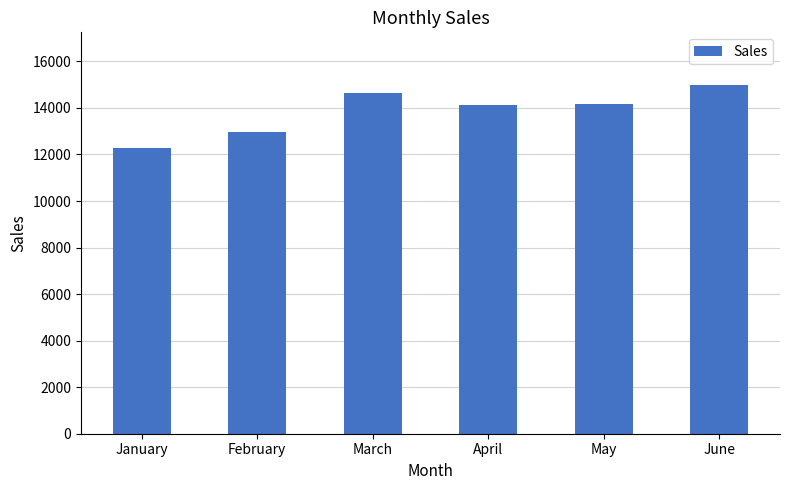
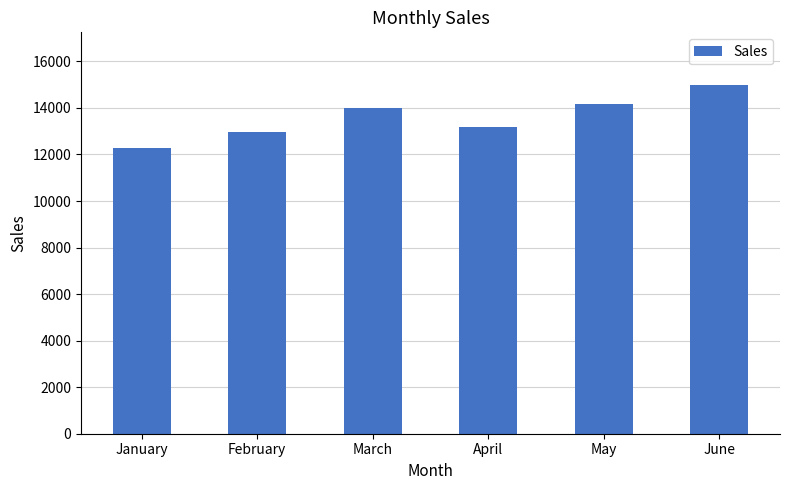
  {
    "January": 12300,
    "February": 13000,
-   "March": 14700,
-   "April": 14100,
+   "March": 14000,
+   "April": 13200,
    "May": 14200,
    "June": 15000
  }
